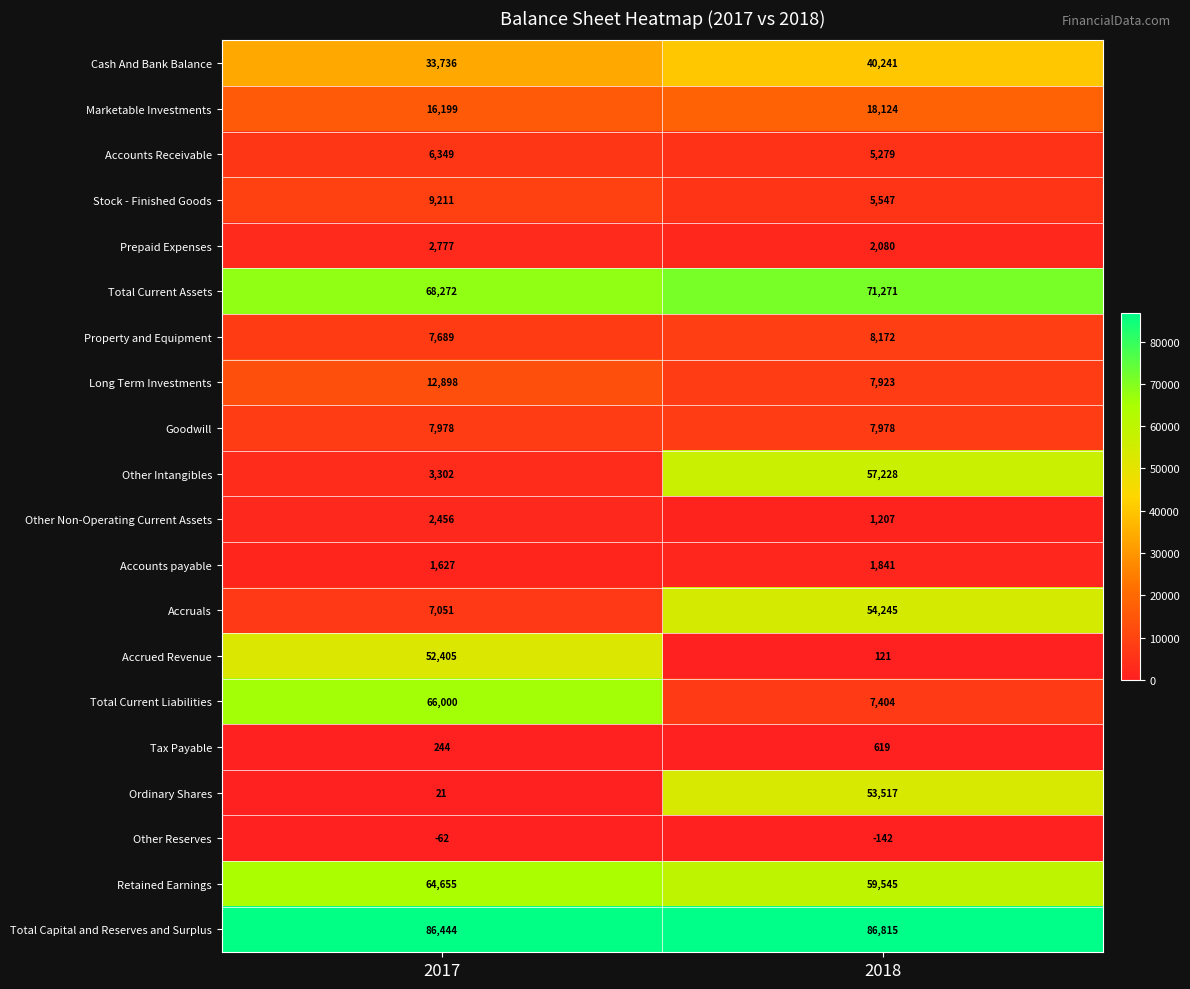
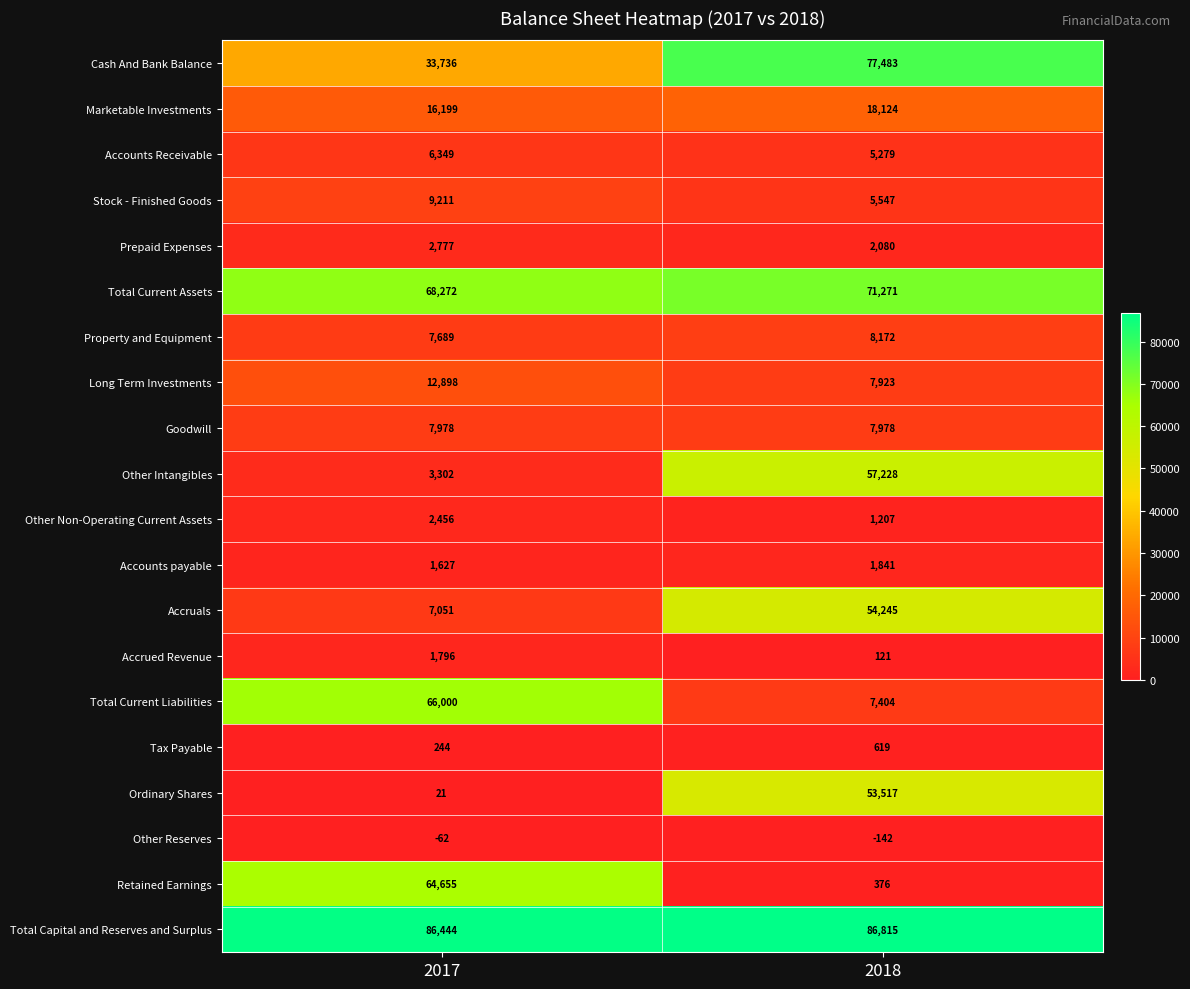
  {
    "Cash And Bank Balance": {
      "2017": "33,736",
-     "2018": "40,241"
+     "2018": "77,483"
    },
    "Marketable Investments": {
      "2017": "16,199",
      "2018": "18,124"
    },
    "Accounts Receivable": {
      "2017": "6,349",
      "2018": "5,279"
    },
    "Stock - Finished Goods": {
      "2017": "9,211",
      "2018": "5,547"
    },
    "Prepaid Expenses": {
      "2017": "2,777",
      "2018": "2,080"
    },
    "Total Current Assets": {
      "2017": "68,272",
      "2018": "71,271"
    },
    "Property and Equipment": {
      "2017": "7,689",
      "2018": "8,172"
    },
    "Long Term Investments": {
      "2017": "12,898",
      "2018": "7,923"
    },
    "Goodwill": {
      "2017": "7,978",
      "2018": "7,978"
    },
    "Other Intangibles": {
      "2017": "3,302",
      "2018": "57,228"
    },
    "Other Non-Operating Current Assets": {
      "2017": "2,456",
      "2018": "1,207"
    },
    "Accounts payable": {
      "2017": "1,627",
      "2018": "1,841"
    },
    "Accruals": {
      "2017": "7,051",
      "2018": "54,245"
    },
    "Accrued Revenue": {
-     "2017": "52,405",
+     "2017": "1,796",
      "2018": "121"
    },
    "Total Current Liabilities": {
      "2017": "66,000",
      "2018": "7,404"
    },
    "Tax Payable": {
      "2017": "244",
      "2018": "619"
    },
    "Ordinary Shares": {
      "2017": "21",
      "2018": "53,517"
    },
    "Other Reserves": {
      "2017": "-62",
      "2018": "-142"
    },
    "Retained Earnings": {
      "2017": "64,655",
-     "2018": "59,545"
+     "2018": "376"
    },
    "Total Capital and Reserves and Surplus": {
      "2017": "86,444",
      "2018": "86,815"
    }
  }
